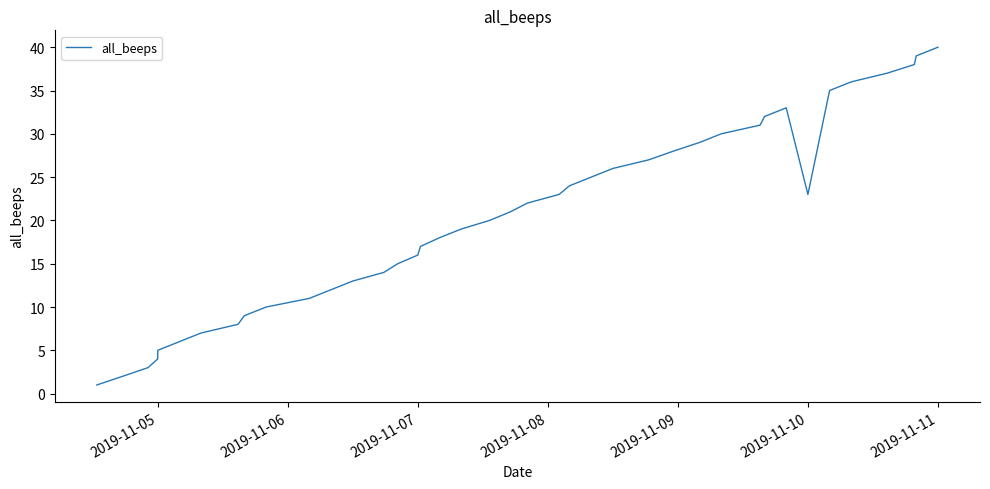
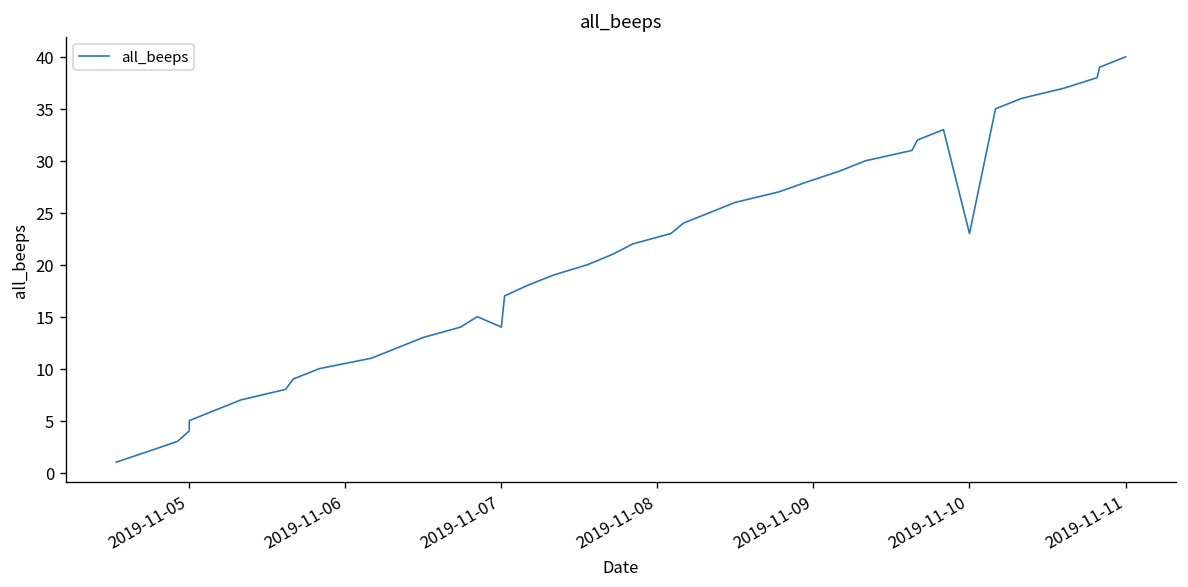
  {
    "2019-11-05": 4,
-   "2019-11-07": 16,
+   "2019-11-07": 14,
    "2019-11-10": 23,
    "2019-11-11": 40
  }
